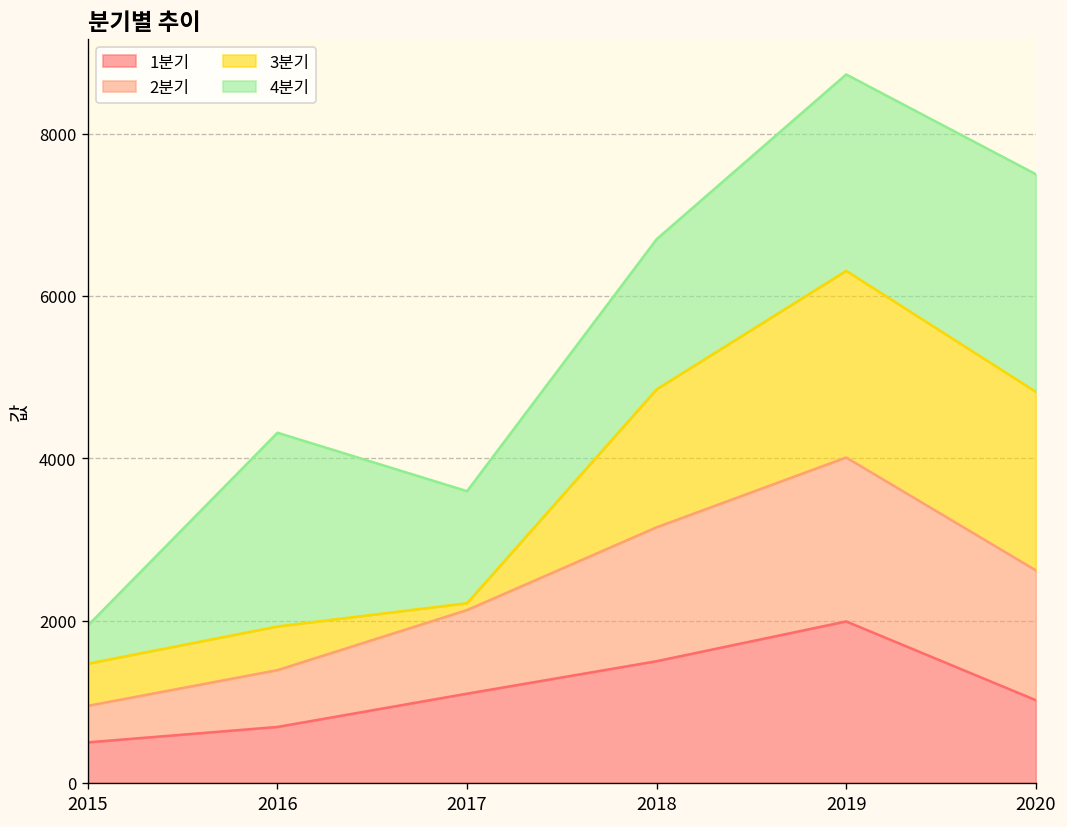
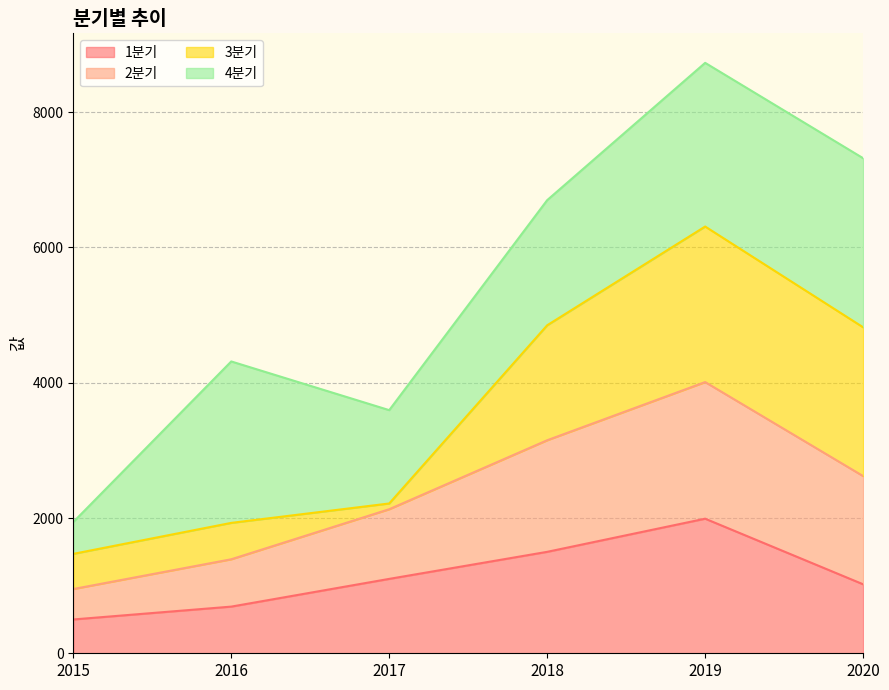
  {
    "3분기": {
      "2015": 500,
      "2016": 500,
      "2017": 100,
      "2018": 1700,
      "2019": 2300,
      "2020": 2200
    },
    "4분기": {
      "2015": 500,
      "2016": 2400,
      "2017": 1400,
      "2018": 1900,
      "2019": 2400,
-     "2020": 2700
+     "2020": 2500
    }
  }
